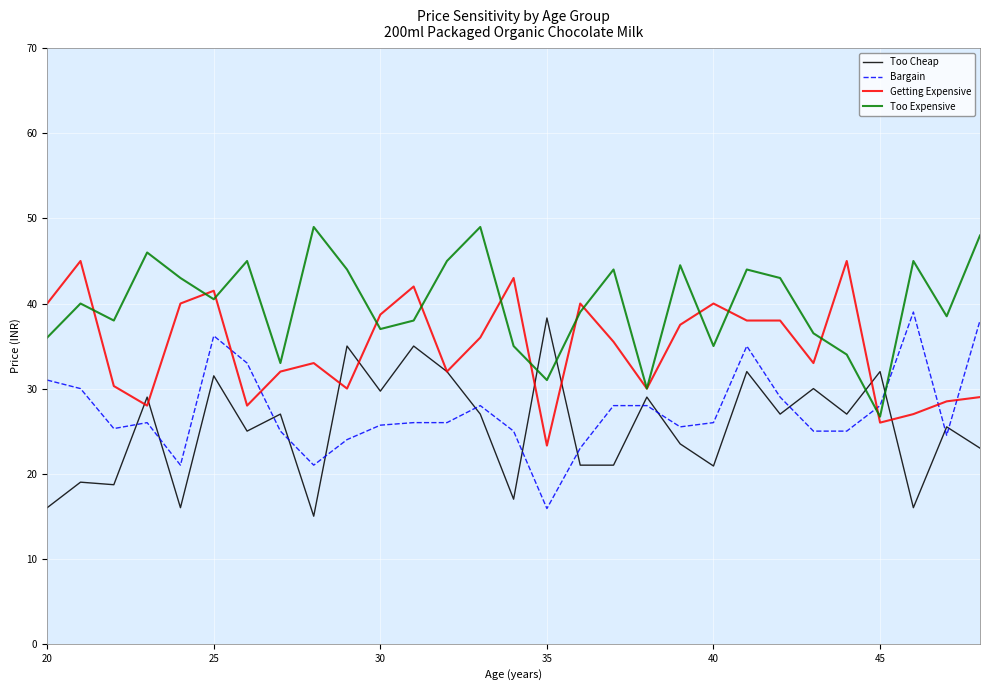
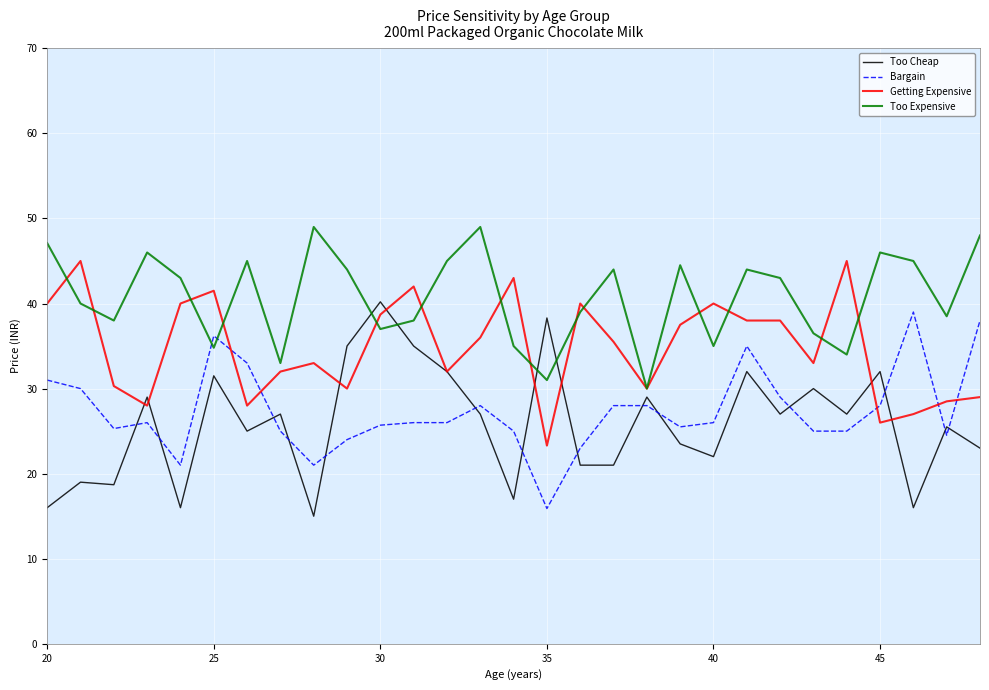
  {
    "Too Cheap": {
      "20": 16,
      "25": 32,
-     "30": 30,
+     "30": 40,
      "35": 38,
-     "40": 21,
+     "40": 22,
      "45": 32
    },
    "Bargain": {
      "20": 31,
      "25": 36,
      "30": 26,
      "35": 16,
      "40": 26,
      "45": 28
    },
    "Getting Expensive": {
      "20": 40,
      "25": 42,
      "30": 39,
      "35": 23,
      "40": 40,
      "45": 26
    },
    "Too Expensive": {
-     "20": 36,
-     "25": 41,
+     "20": 47,
+     "25": 35,
      "30": 37,
      "35": 31,
      "40": 35,
-     "45": 27
+     "45": 46
    }
  }
